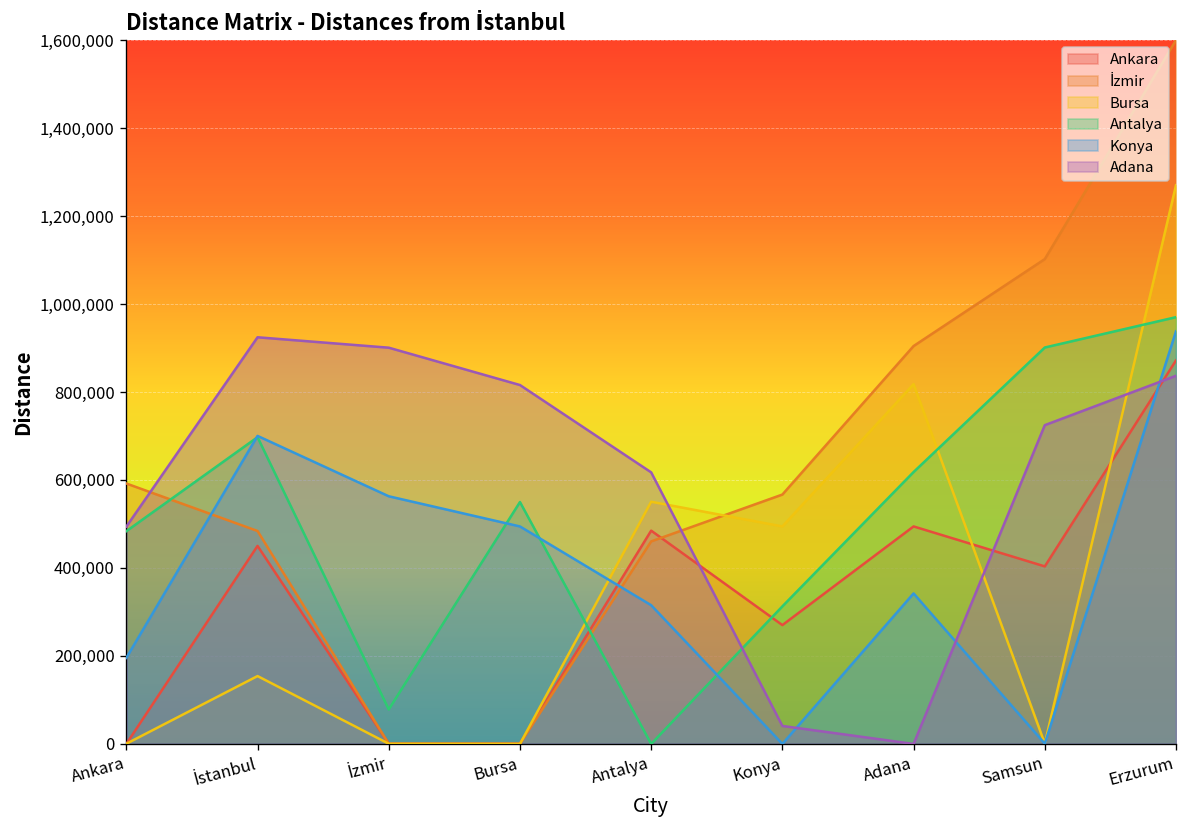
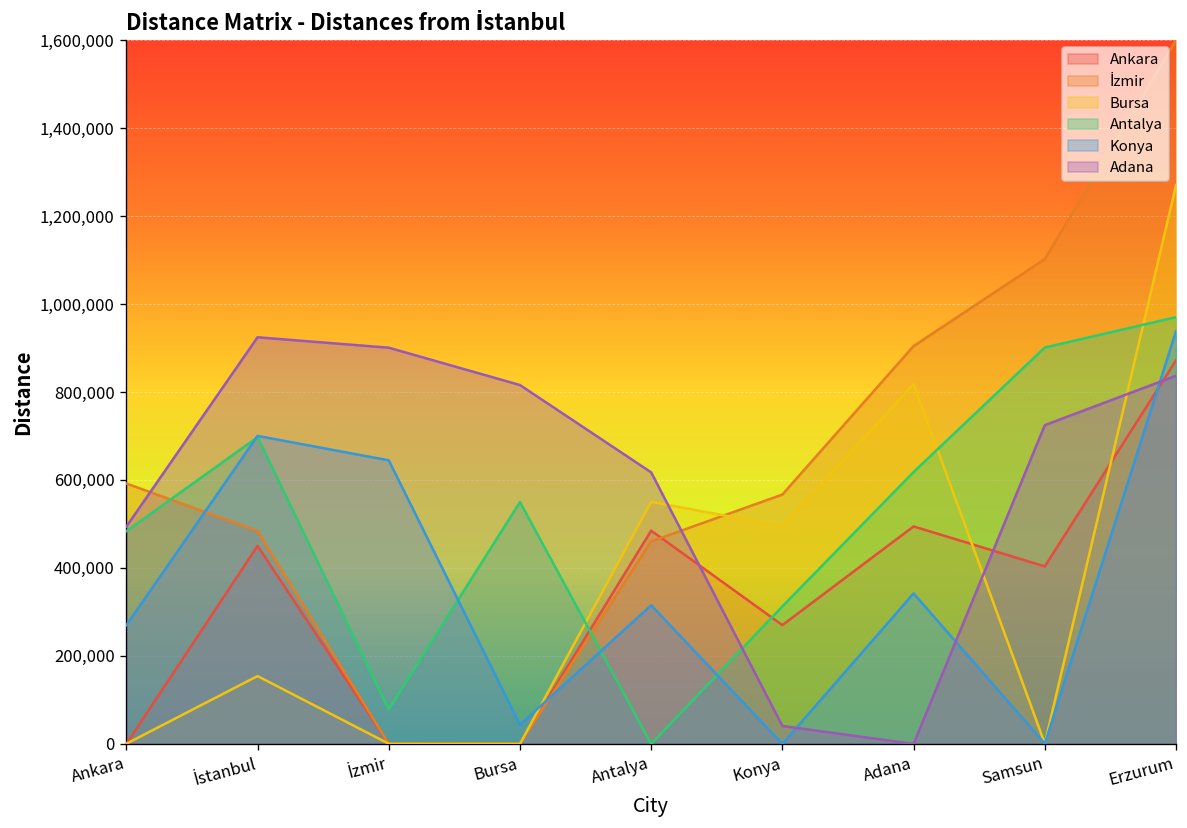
  {
    "Antalya": {
      "Ankara": "480,000",
      "İzmir": "80,000",
      "Bursa": "550,000",
      "Antalya": "0",
      "Konya": "310,000",
      "Adana": "620,000",
      "Samsun": "900,000",
      "Erzurum": "970,000"
    },
    "Konya": {
-     "Ankara": "200,000",
-     "İzmir": "560,000",
-     "Bursa": "490,000",
+     "Ankara": "270,000",
+     "İzmir": "640,000",
+     "Bursa": "40,000",
      "Antalya": "320,000",
      "Konya": "0",
      "Adana": "340,000",
      "Erzurum": "940,000"
    },
    "Adana": {
      "Ankara": "490,000",
      "İstanbul": "920,000",
      "İzmir": "900,000",
      "Bursa": "820,000",
      "Antalya": "620,000",
      "Konya": "40,000",
      "Adana": "0",
      "Samsun": "720,000",
      "Erzurum": "840,000"
    }
  }
